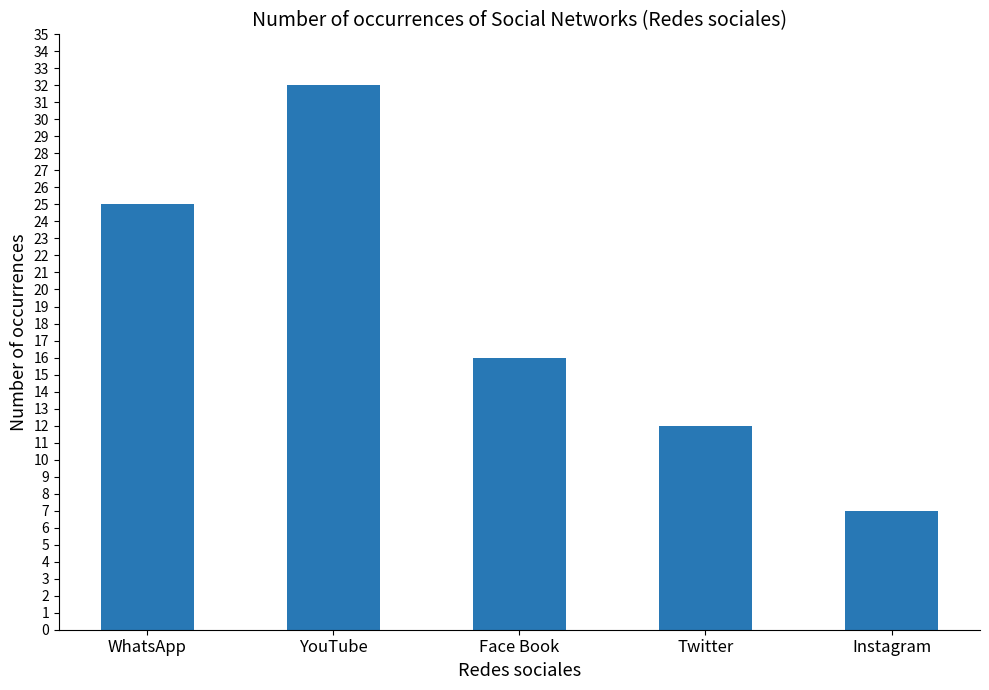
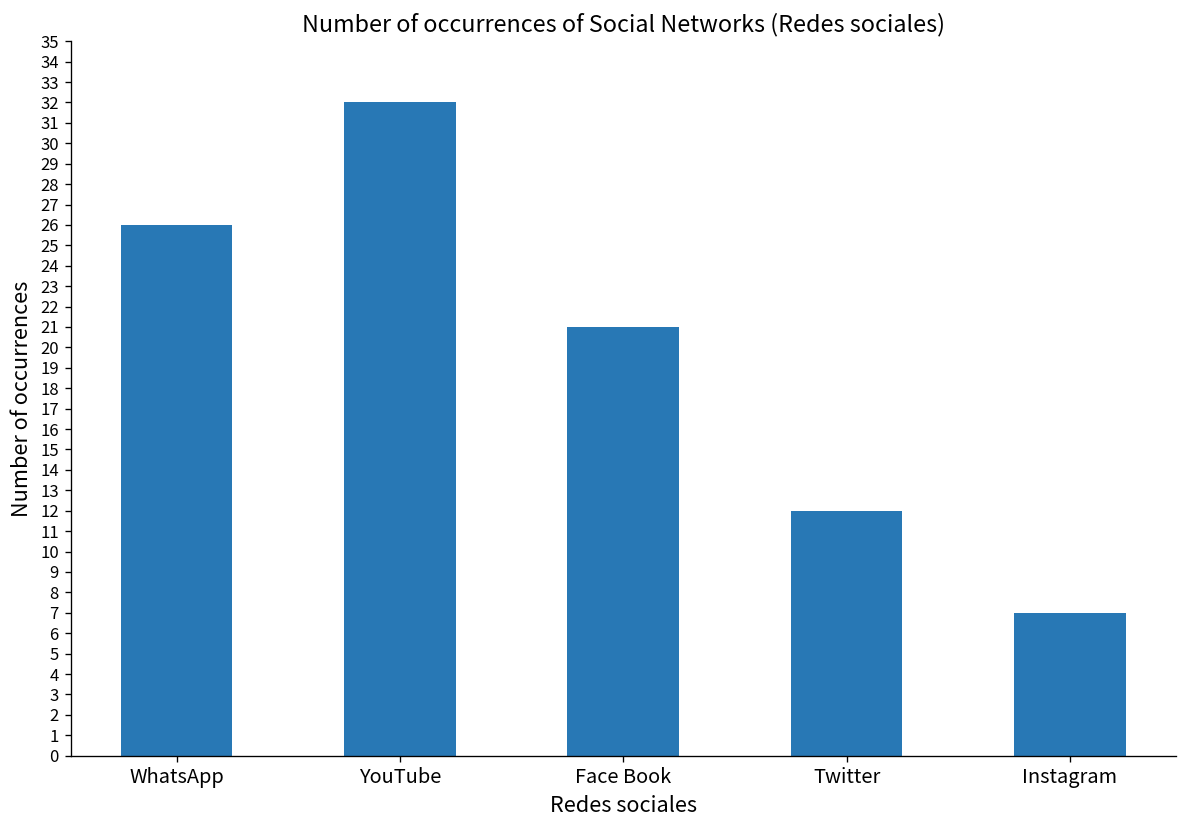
  {
-   "WhatsApp": 25,
+   "WhatsApp": 26,
    "YouTube": 32,
-   "Face Book": 16,
+   "Face Book": 21,
    "Twitter": 12,
    "Instagram": 7
  }
